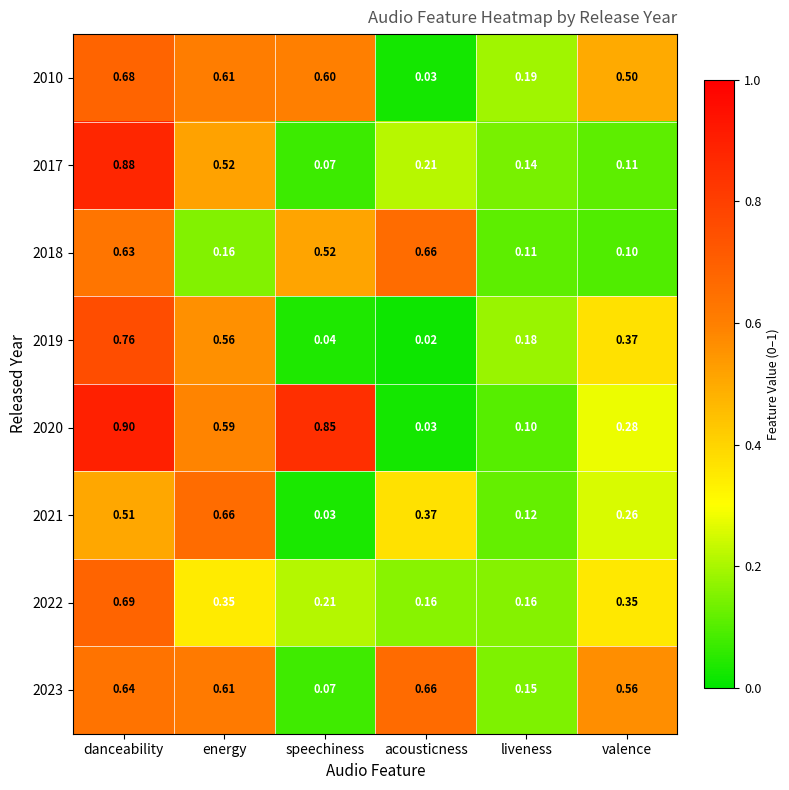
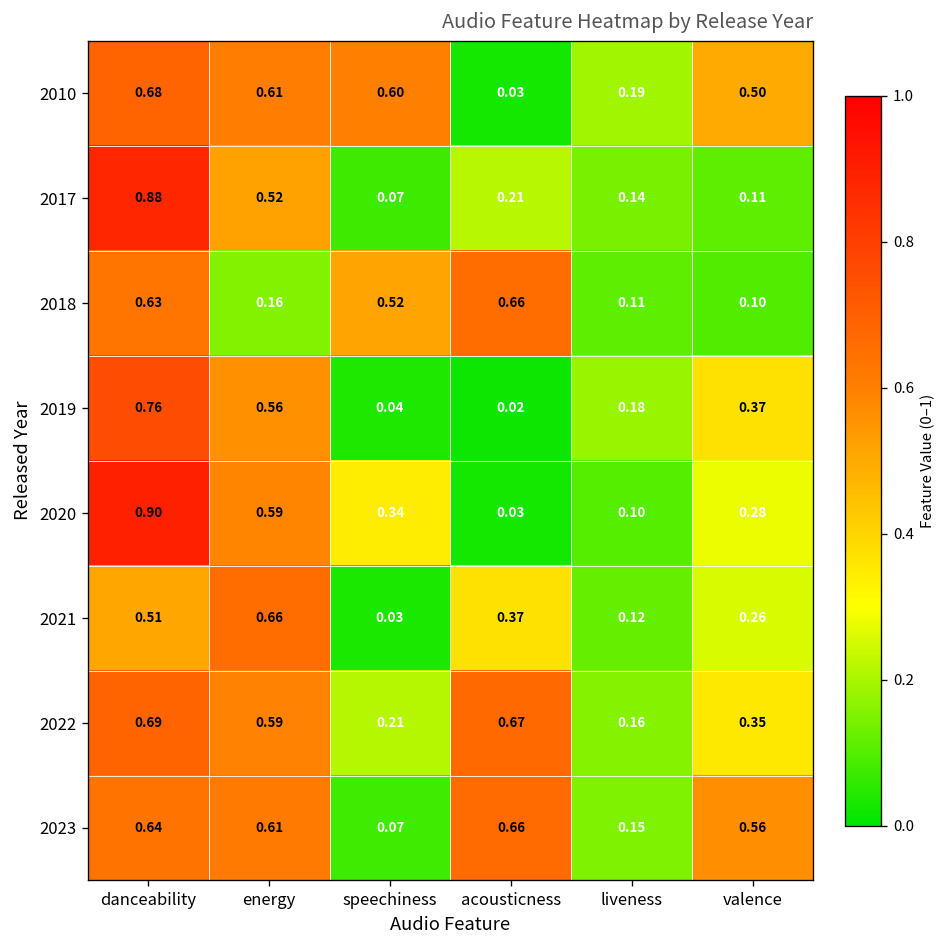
  {
    "2010": {
      "danceability": 0.68,
      "energy": 0.61,
      "speechiness": 0.60,
      "acousticness": 0.03,
      "liveness": 0.19,
      "valence": 0.50
    },
    "2017": {
      "danceability": 0.88,
      "energy": 0.52,
      "speechiness": 0.07,
      "acousticness": 0.21,
      "liveness": 0.14,
      "valence": 0.11
    },
    "2018": {
      "danceability": 0.63,
      "energy": 0.16,
      "speechiness": 0.52,
      "acousticness": 0.66,
      "liveness": 0.11,
      "valence": 0.10
    },
    "2019": {
      "danceability": 0.76,
      "energy": 0.56,
      "speechiness": 0.04,
      "acousticness": 0.02,
      "liveness": 0.18,
      "valence": 0.37
    },
    "2020": {
      "danceability": 0.90,
      "energy": 0.59,
-     "speechiness": 0.85,
+     "speechiness": 0.34,
      "acousticness": 0.03,
      "liveness": 0.10,
      "valence": 0.28
    },
    "2021": {
      "danceability": 0.51,
      "energy": 0.66,
      "speechiness": 0.03,
      "acousticness": 0.37,
      "liveness": 0.12,
      "valence": 0.26
    },
    "2022": {
      "danceability": 0.69,
-     "energy": 0.35,
+     "energy": 0.59,
      "speechiness": 0.21,
-     "acousticness": 0.16,
+     "acousticness": 0.67,
      "liveness": 0.16,
      "valence": 0.35
    },
    "2023": {
      "danceability": 0.64,
      "energy": 0.61,
      "speechiness": 0.07,
      "acousticness": 0.66,
      "liveness": 0.15,
      "valence": 0.56
    }
  }
